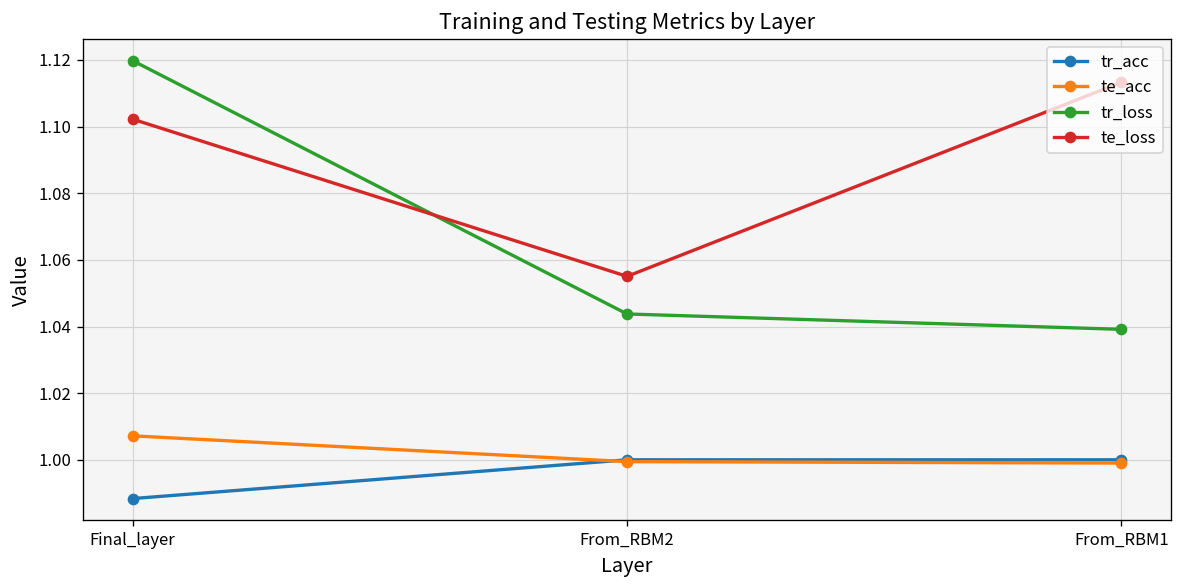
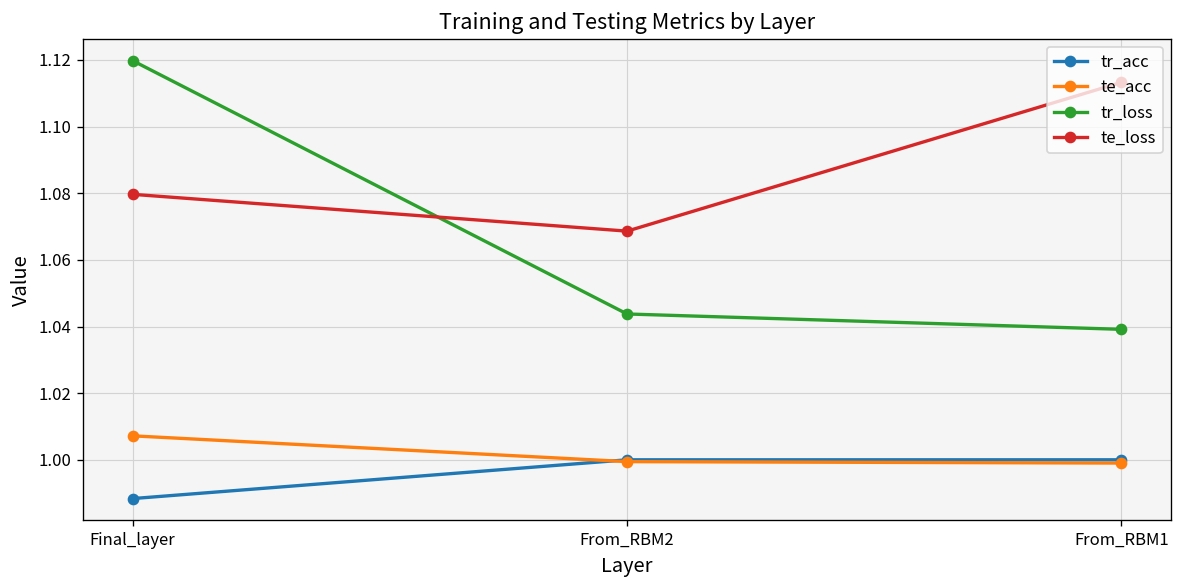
  {
    "tr_acc": {
      "Final_layer": 0.988,
      "From_RBM1": 1.000
    },
    "te_acc": {
      "Final_layer": 1.007,
      "From_RBM1": 0.999
    },
    "tr_loss": {
      "Final_layer": 1.120,
      "From_RBM2": 1.044,
      "From_RBM1": 1.039
    },
    "te_loss": {
-     "Final_layer": 1.102,
-     "From_RBM2": 1.055
+     "Final_layer": 1.080,
+     "From_RBM2": 1.069
    }
  }
